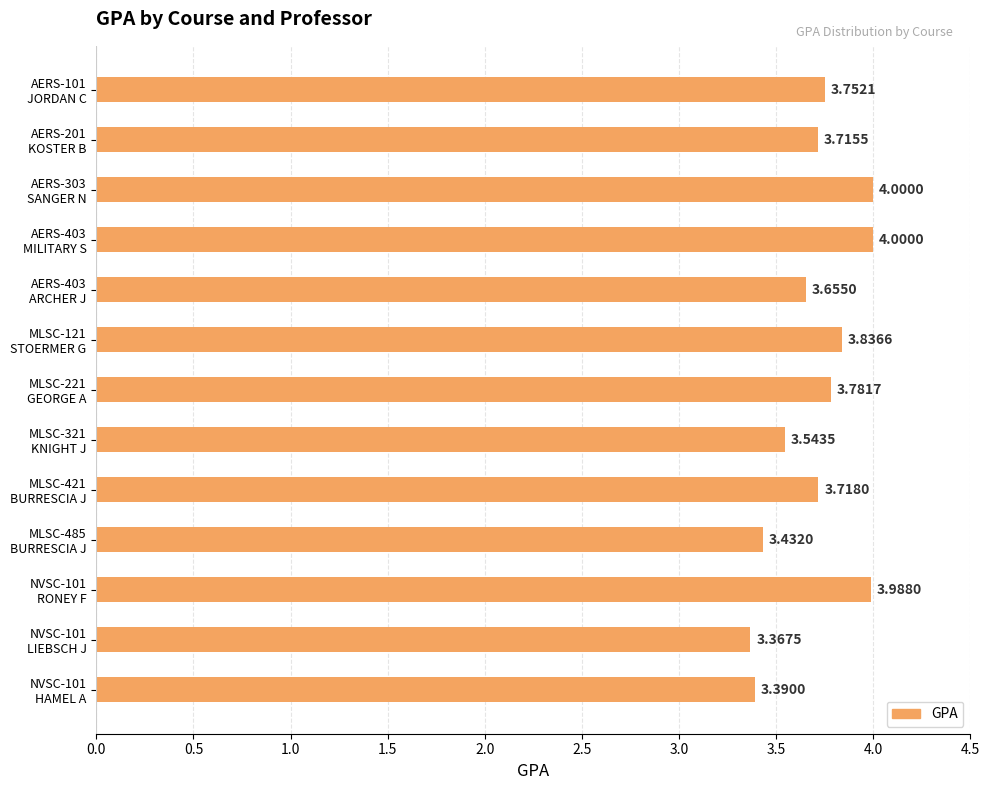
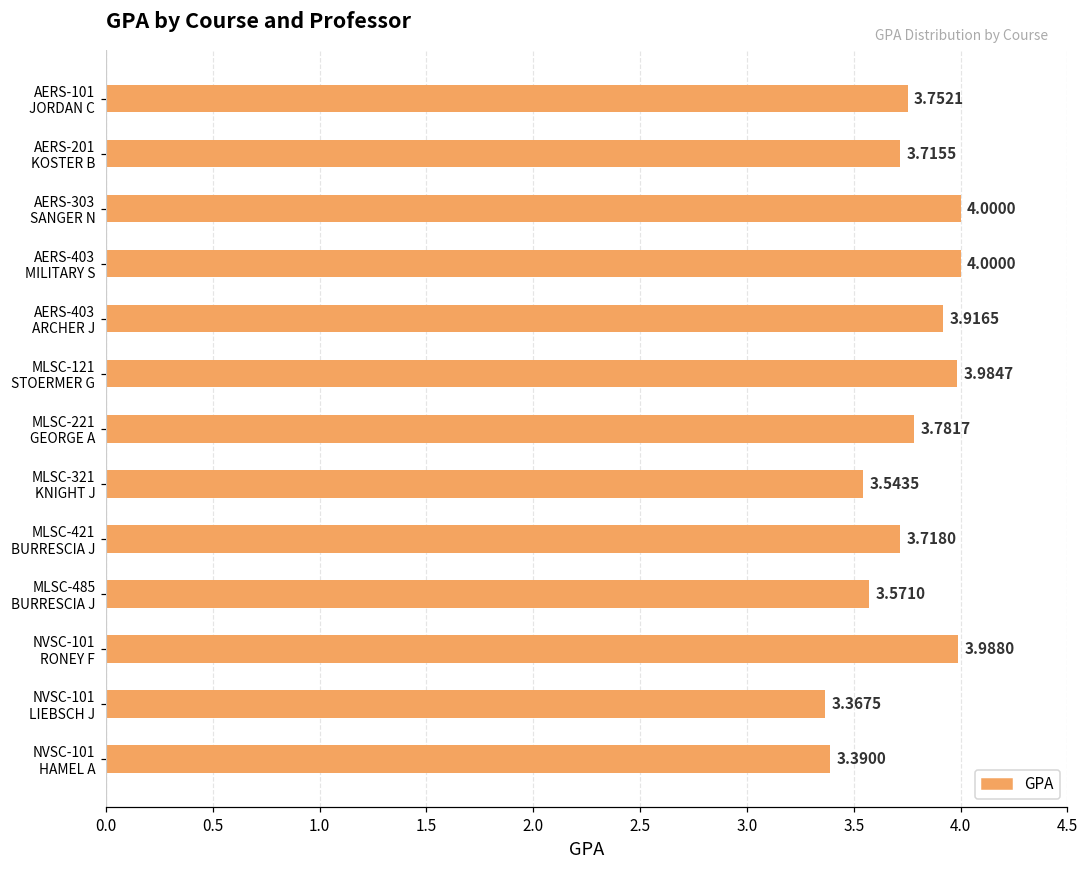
  {
    "AERS-101 JORDAN C": 3.7521,
    "AERS-201 KOSTER B": 3.7155,
    "AERS-303 SANGER N": 4.0000,
    "AERS-403 MILITARY S": 4.0000,
-   "AERS-403 ARCHER J": 3.6550,
-   "MLSC-121 STOERMER G": 3.8366,
+   "AERS-403 ARCHER J": 3.9165,
+   "MLSC-121 STOERMER G": 3.9847,
    "MLSC-221 GEORGE A": 3.7817,
    "MLSC-321 KNIGHT J": 3.5435,
    "MLSC-421 BURRESCIA J": 3.7180,
-   "MLSC-485 BURRESCIA J": 3.4320,
+   "MLSC-485 BURRESCIA J": 3.5710,
    "NVSC-101 RONEY F": 3.9880,
    "NVSC-101 LIEBSCH J": 3.3675,
    "NVSC-101 HAMEL A": 3.3900
  }
